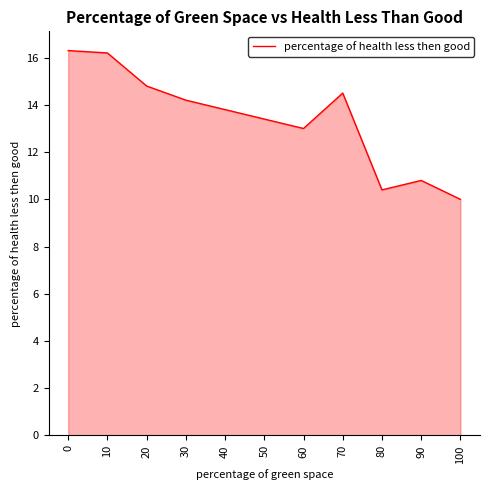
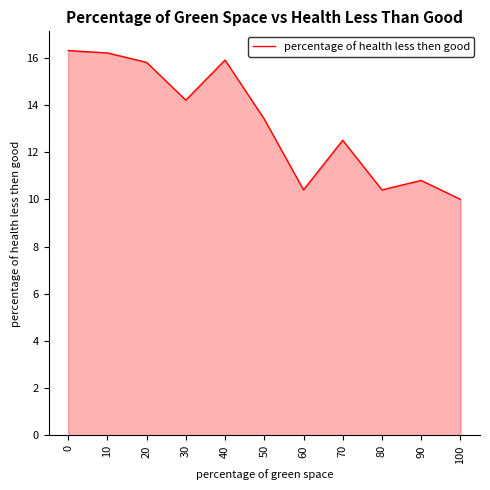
  {
    "0": 16.3,
    "10": 16.2,
-   "20": 14.8,
+   "20": 15.8,
    "30": 14.2,
-   "40": 13.8,
+   "40": 15.9,
    "50": 13.4,
-   "60": 13.0,
-   "70": 14.5,
+   "60": 10.4,
+   "70": 12.5,
    "80": 10.4,
    "90": 10.8,
    "100": 10.0
  }
